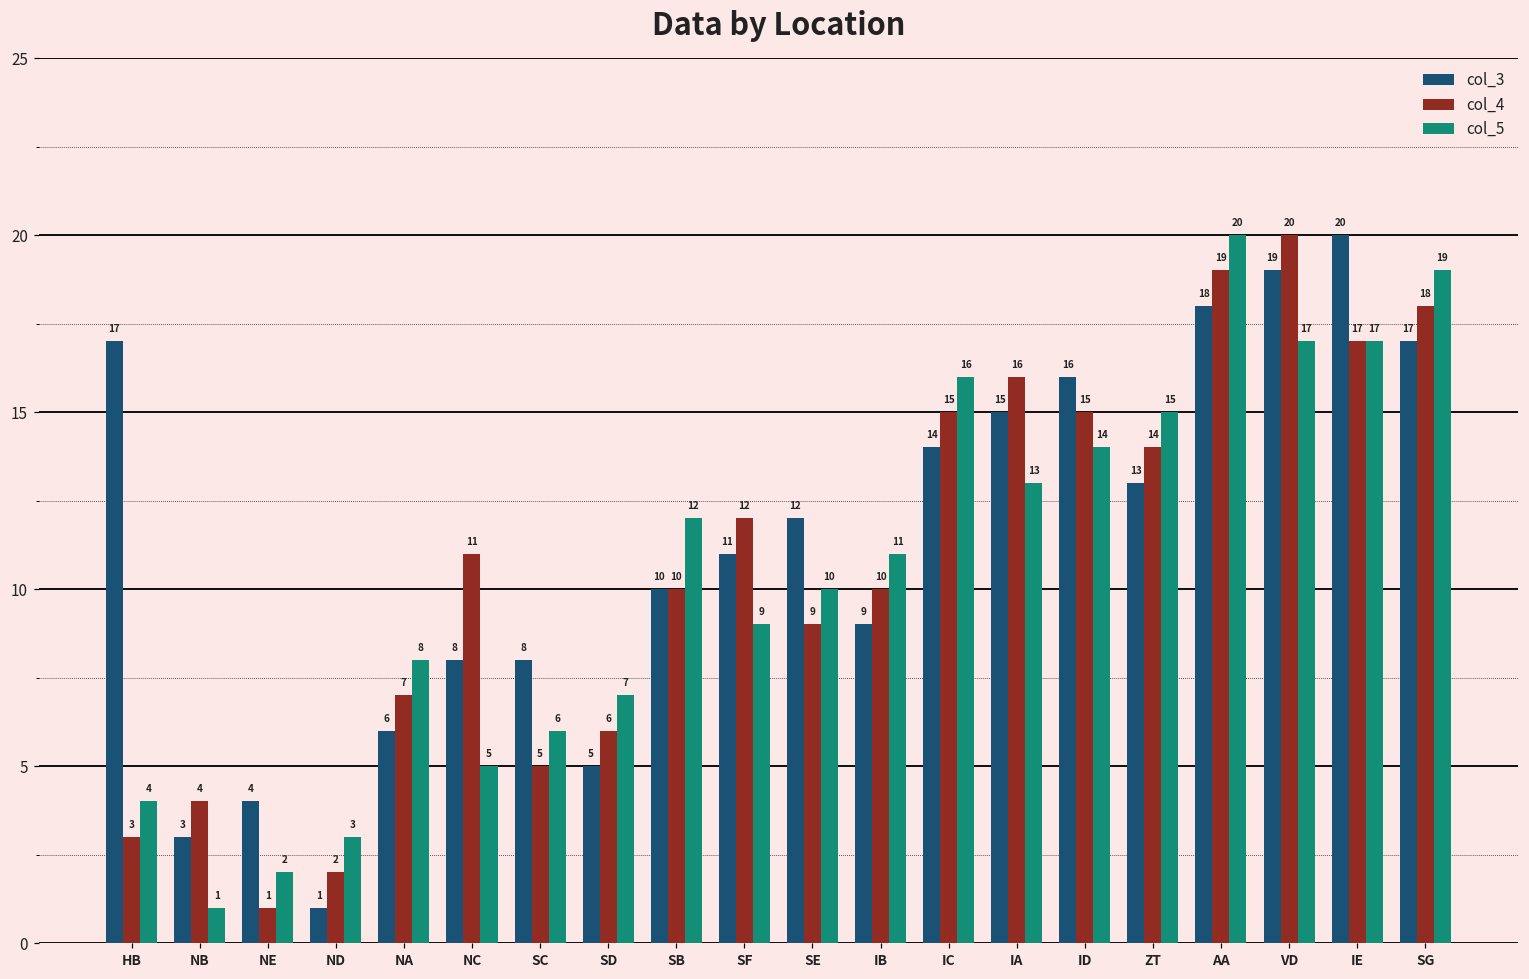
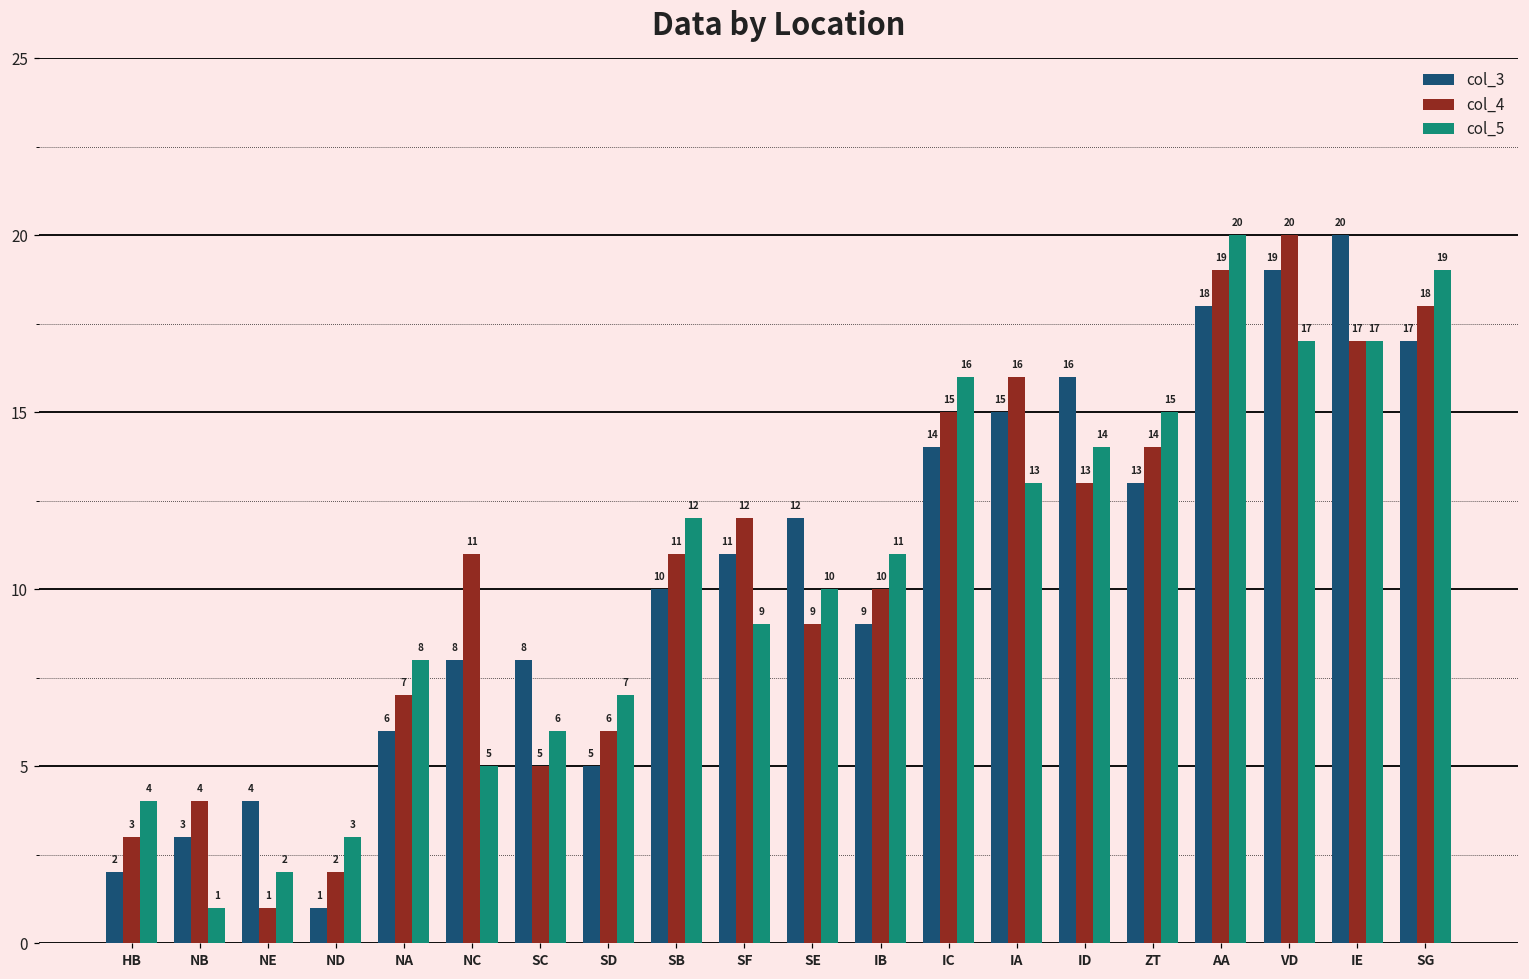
  {
    "col_3": {
-     "HB": 17,
+     "HB": 2,
      "NB": 3,
      "NE": 4,
      "ND": 1,
      "NA": 6,
      "NC": 8,
      "SC": 8,
      "SD": 5,
      "SB": 10,
      "SF": 11,
      "SE": 12,
      "IB": 9,
      "IC": 14,
      "IA": 15,
      "ID": 16,
      "ZT": 13,
      "AA": 18,
      "VD": 19,
      "IE": 20,
      "SG": 17
    },
    "col_4": {
      "HB": 3,
      "NB": 4,
      "NE": 1,
      "ND": 2,
      "NA": 7,
      "NC": 11,
      "SC": 5,
      "SD": 6,
-     "SB": 10,
+     "SB": 11,
      "SF": 12,
      "SE": 9,
      "IB": 10,
      "IC": 15,
      "IA": 16,
-     "ID": 15,
+     "ID": 13,
      "ZT": 14,
      "AA": 19,
      "VD": 20,
      "IE": 17,
      "SG": 18
    },
    "col_5": {
      "HB": 4,
      "NB": 1,
      "NE": 2,
      "ND": 3,
      "NA": 8,
      "NC": 5,
      "SC": 6,
      "SD": 7,
      "SB": 12,
      "SF": 9,
      "SE": 10,
      "IB": 11,
      "IC": 16,
      "IA": 13,
      "ID": 14,
      "ZT": 15,
      "AA": 20,
      "VD": 17,
      "IE": 17,
      "SG": 19
    }
  }
